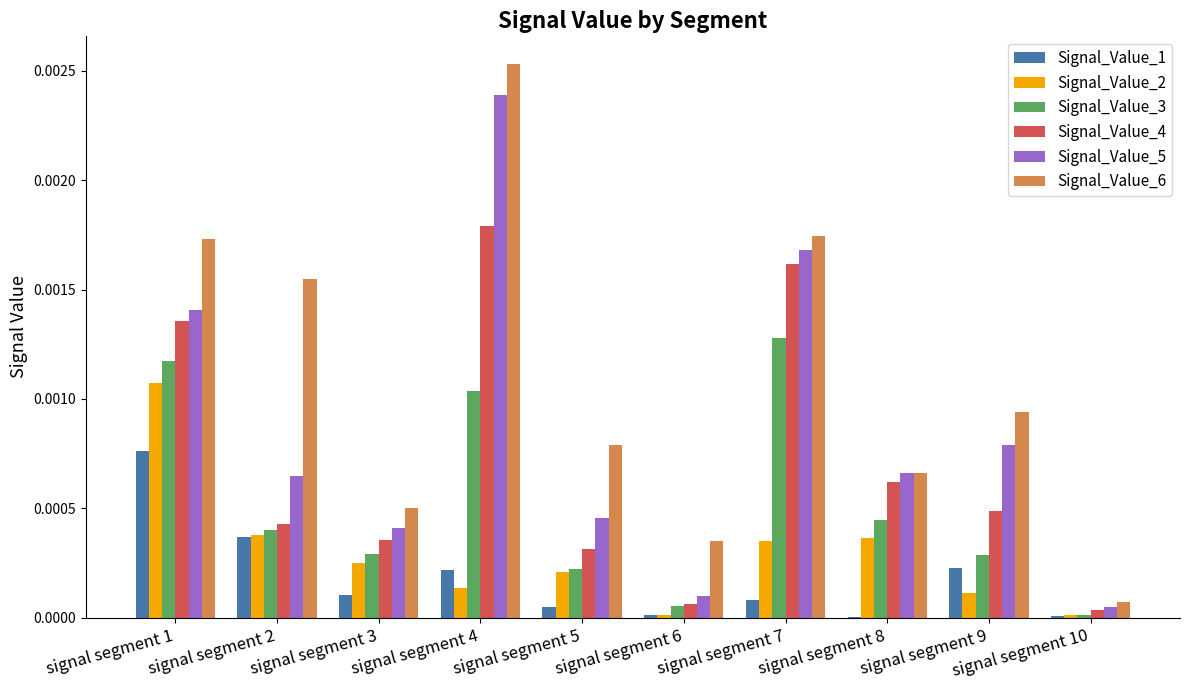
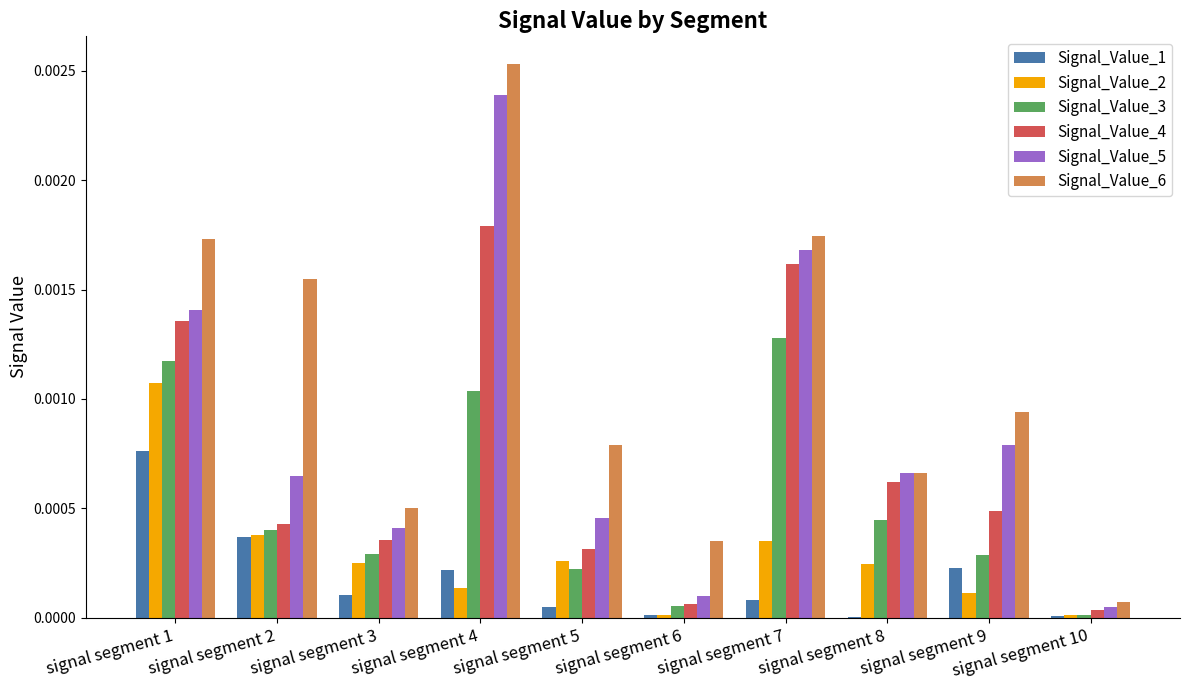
  {
    "Signal_Value_1": {
      "signal segment 1": 0.00076,
      "signal segment 2": 0.00037,
      "signal segment 3": 0.00011,
      "signal segment 4": 0.00022,
      "signal segment 5": 0.00005,
      "signal segment 6": 0.00001,
      "signal segment 7": 0.00008,
      "signal segment 9": 0.00023
    },
    "Signal_Value_2": {
      "signal segment 1": 0.00107,
      "signal segment 2": 0.00038,
      "signal segment 3": 0.00025,
      "signal segment 4": 0.00014,
-     "signal segment 5": 0.00021,
+     "signal segment 5": 0.00026,
      "signal segment 6": 0.00001,
      "signal segment 7": 0.00035,
-     "signal segment 8": 0.00036,
+     "signal segment 8": 0.00025,
      "signal segment 9": 0.00011
    },
    "Signal_Value_3": {
      "signal segment 1": 0.00117,
      "signal segment 2": 0.00040,
      "signal segment 3": 0.00029,
      "signal segment 4": 0.00104,
      "signal segment 5": 0.00022,
      "signal segment 6": 0.00005,
      "signal segment 7": 0.00128,
      "signal segment 8": 0.00045,
      "signal segment 9": 0.00029,
      "signal segment 10": 0.00001
    },
    "Signal_Value_5": {
      "signal segment 1": 0.00141,
      "signal segment 2": 0.00065,
      "signal segment 3": 0.00041,
      "signal segment 4": 0.00239,
      "signal segment 5": 0.00046,
      "signal segment 6": 0.00010,
      "signal segment 7": 0.00168,
      "signal segment 8": 0.00066,
      "signal segment 9": 0.00079,
      "signal segment 10": 0.00005
    }
  }
